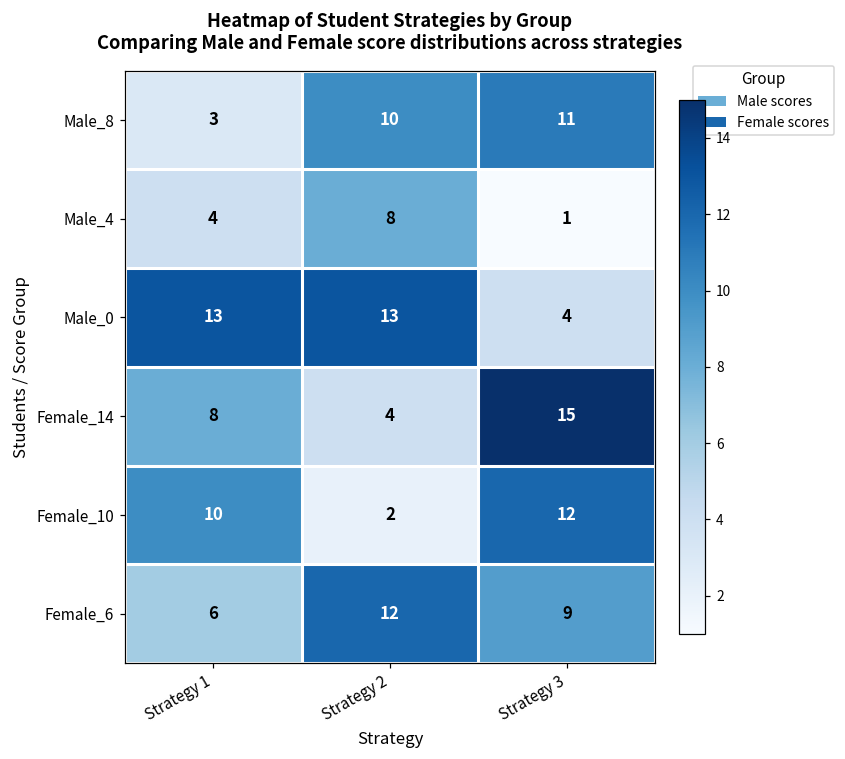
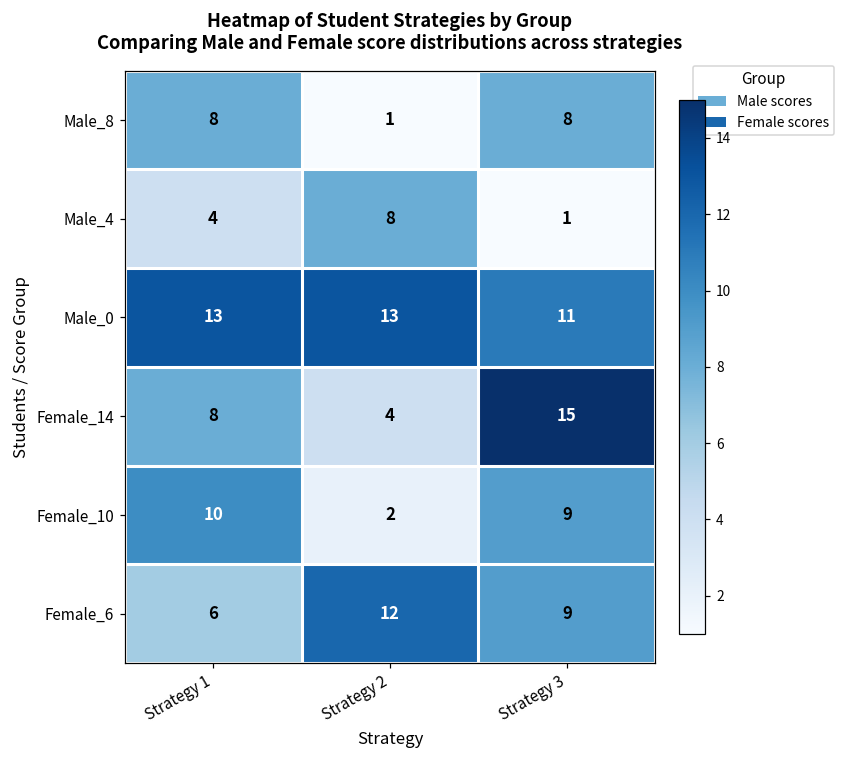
  {
    "Male_8": {
-     "Strategy 1": 3,
-     "Strategy 2": 10,
-     "Strategy 3": 11
+     "Strategy 1": 8,
+     "Strategy 2": 1,
+     "Strategy 3": 8
    },
    "Male_4": {
      "Strategy 1": 4,
      "Strategy 2": 8,
      "Strategy 3": 1
    },
    "Male_0": {
      "Strategy 1": 13,
      "Strategy 2": 13,
-     "Strategy 3": 4
+     "Strategy 3": 11
    },
    "Female_14": {
      "Strategy 1": 8,
      "Strategy 2": 4,
      "Strategy 3": 15
    },
    "Female_10": {
      "Strategy 1": 10,
      "Strategy 2": 2,
-     "Strategy 3": 12
+     "Strategy 3": 9
    },
    "Female_6": {
      "Strategy 1": 6,
      "Strategy 2": 12,
      "Strategy 3": 9
    }
  }
